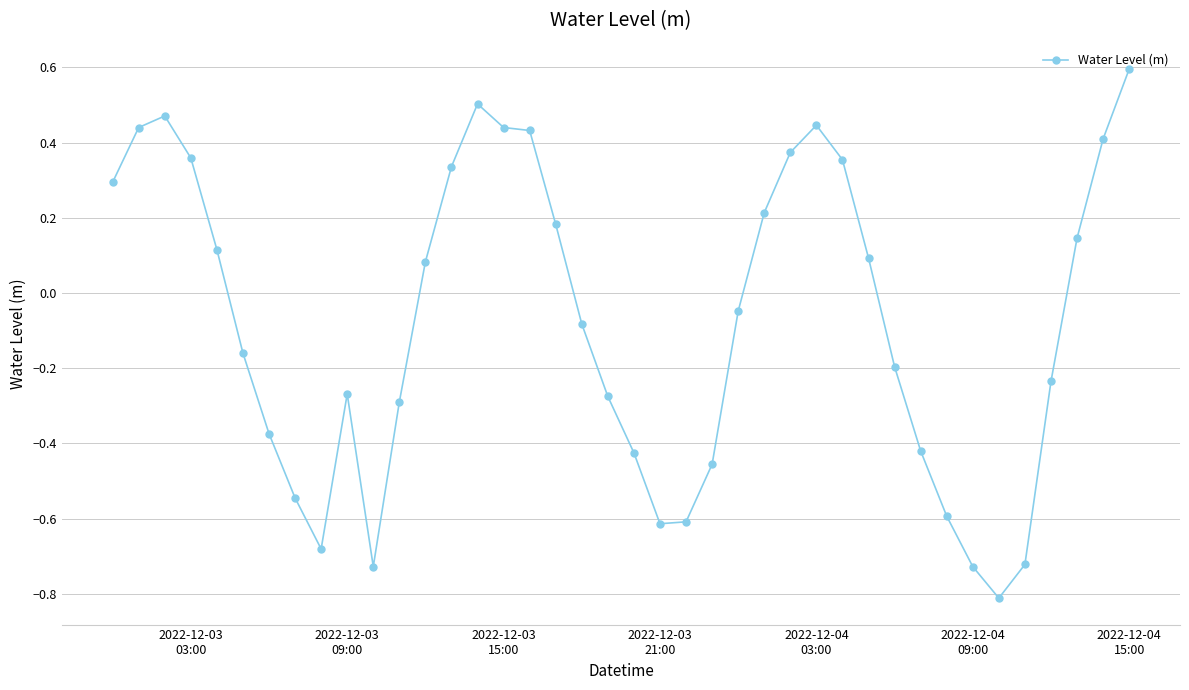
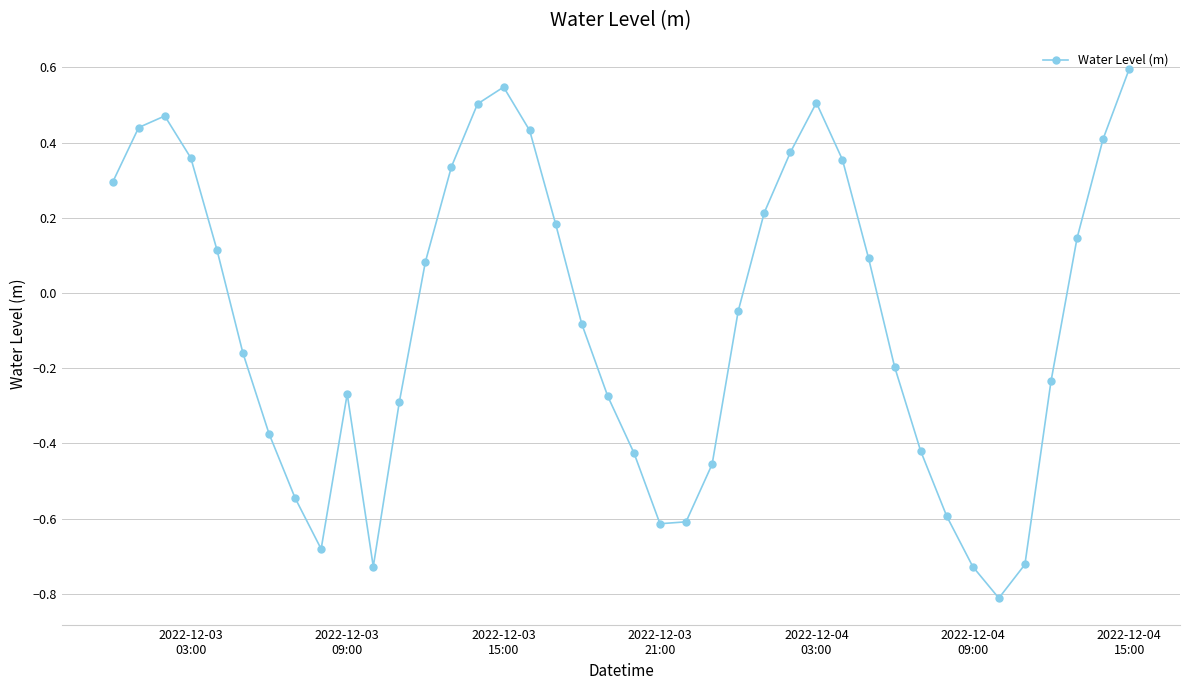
  {
    "2022-12-03 03:00": 0.36,
    "2022-12-03 09:00": -0.27,
-   "2022-12-03 15:00": 0.44,
+   "2022-12-03 15:00": 0.55,
    "2022-12-03 21:00": -0.61,
-   "2022-12-04 03:00": 0.45,
+   "2022-12-04 03:00": 0.51,
    "2022-12-04 09:00": -0.73,
    "2022-12-04 15:00": 0.60
  }
